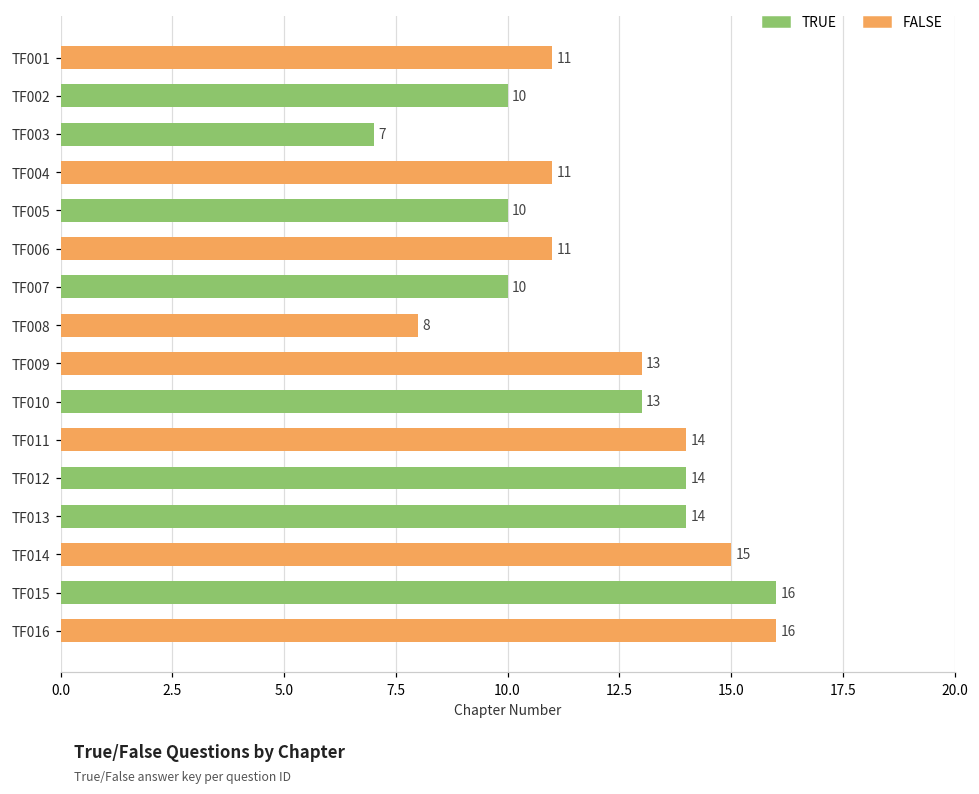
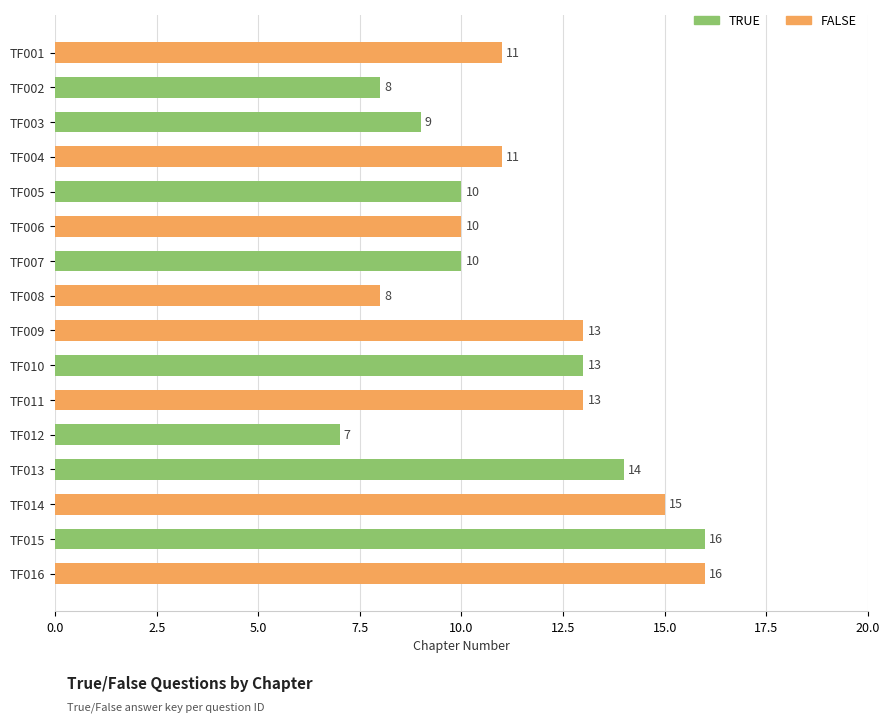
  {
    "TF001": 11,
-   "TF002": 10,
-   "TF003": 7,
+   "TF002": 8,
+   "TF003": 9,
    "TF004": 11,
    "TF005": 10,
-   "TF006": 11,
+   "TF006": 10,
    "TF007": 10,
    "TF008": 8,
    "TF009": 13,
    "TF010": 13,
-   "TF011": 14,
-   "TF012": 14,
+   "TF011": 13,
+   "TF012": 7,
    "TF013": 14,
    "TF014": 15,
    "TF015": 16,
    "TF016": 16
  }
